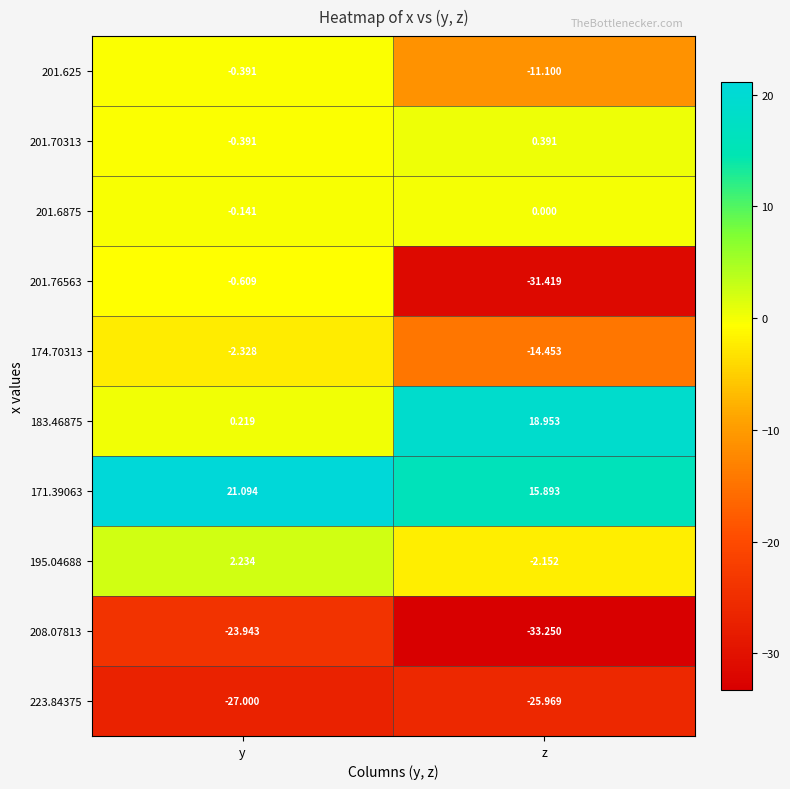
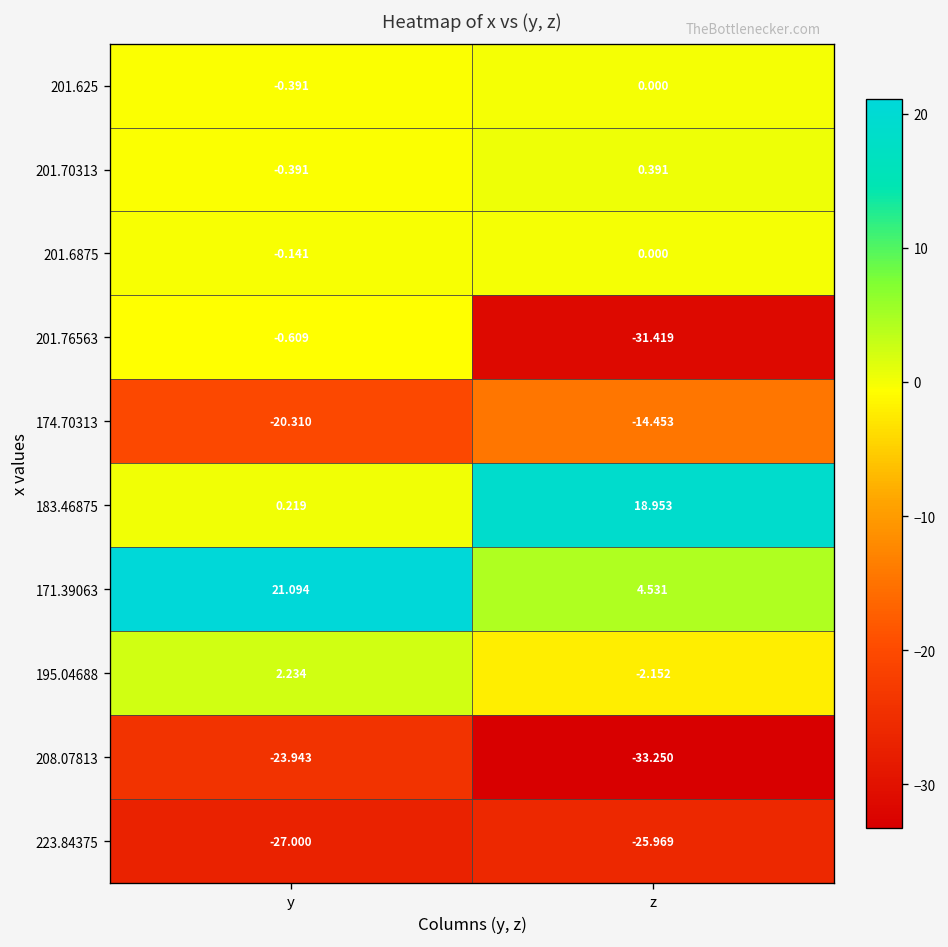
  {
    "201.625": {
      "y": -0.391,
-     "z": -11.100
+     "z": 0.000
    },
    "201.70313": {
      "y": -0.391,
      "z": 0.391
    },
    "201.6875": {
      "y": -0.141,
      "z": 0.000
    },
    "201.76563": {
      "y": -0.609,
      "z": -31.419
    },
    "174.70313": {
-     "y": -2.328,
+     "y": -20.310,
      "z": -14.453
    },
    "183.46875": {
      "y": 0.219,
      "z": 18.953
    },
    "171.39063": {
      "y": 21.094,
-     "z": 15.893
+     "z": 4.531
    },
    "195.04688": {
      "y": 2.234,
      "z": -2.152
    },
    "208.07813": {
      "y": -23.943,
      "z": -33.250
    },
    "223.84375": {
      "y": -27.000,
      "z": -25.969
    }
  }
